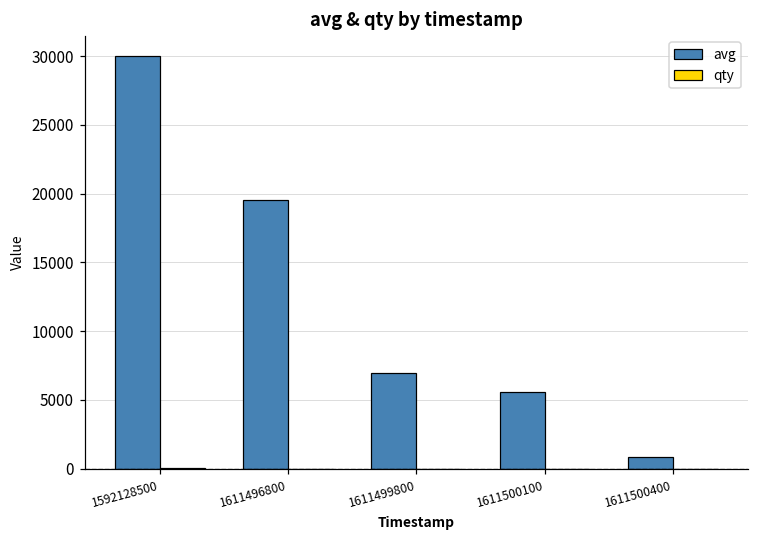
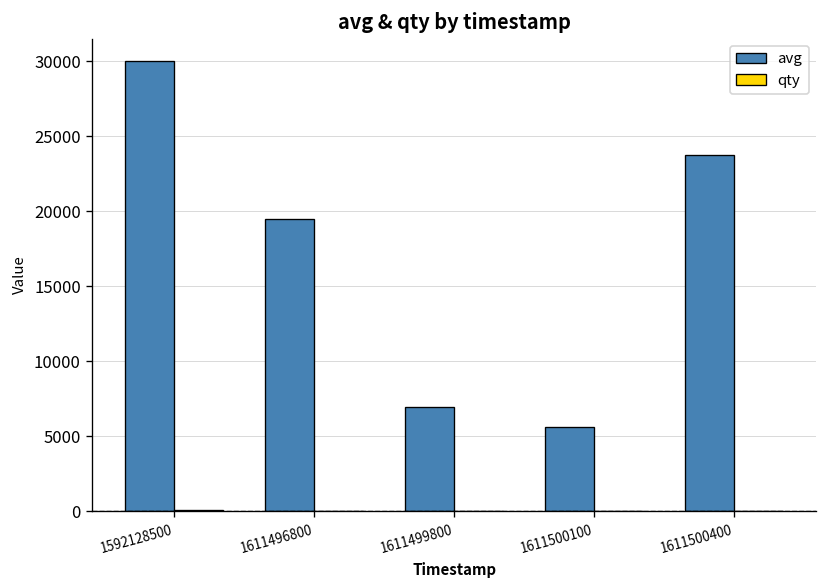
  {
    "avg": {
      "1592128500": 30000,
      "1611496800": 19500,
      "1611499800": 7000,
      "1611500100": 5600,
-     "1611500400": 800
+     "1611500400": 23800
    }
  }
